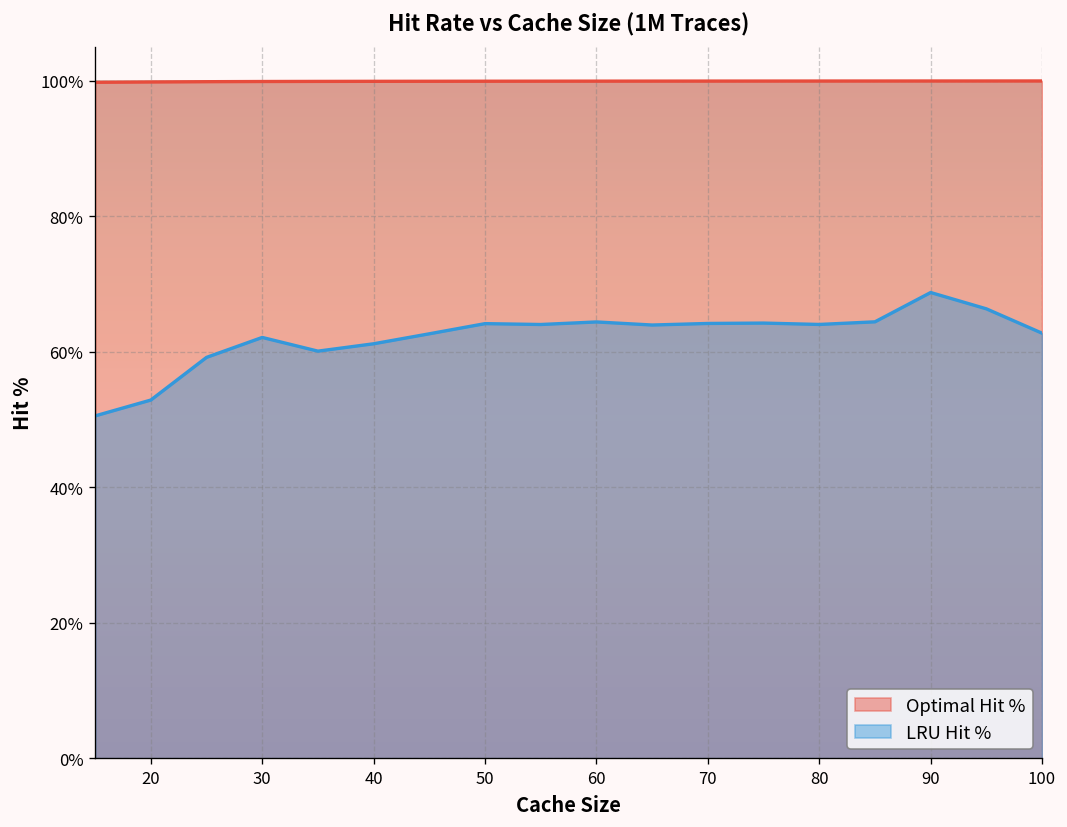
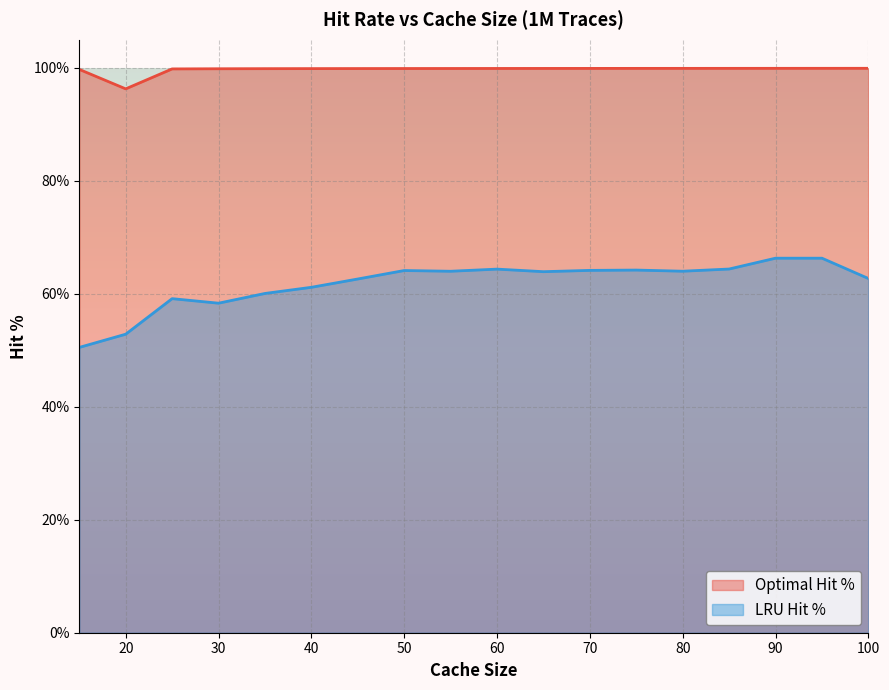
  {
    "Optimal Hit %": {
-     "20": "100%",
+     "20": "96%",
      "30": "100%",
      "40": "100%",
      "50": "100%",
      "60": "100%",
      "70": "100%",
      "80": "100%",
      "90": "100%",
      "100": "100%"
    },
    "LRU Hit %": {
      "20": "53%",
-     "30": "62%",
+     "30": "58%",
      "40": "61%",
      "50": "64%",
      "60": "64%",
      "70": "64%",
      "80": "64%",
-     "90": "69%",
+     "90": "66%",
      "100": "63%"
    }
  }
